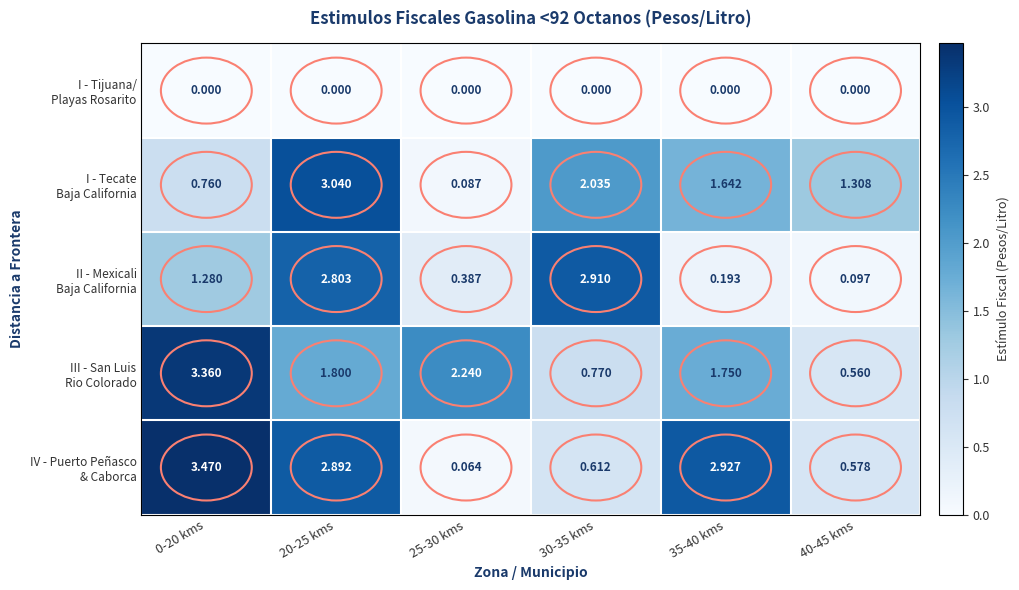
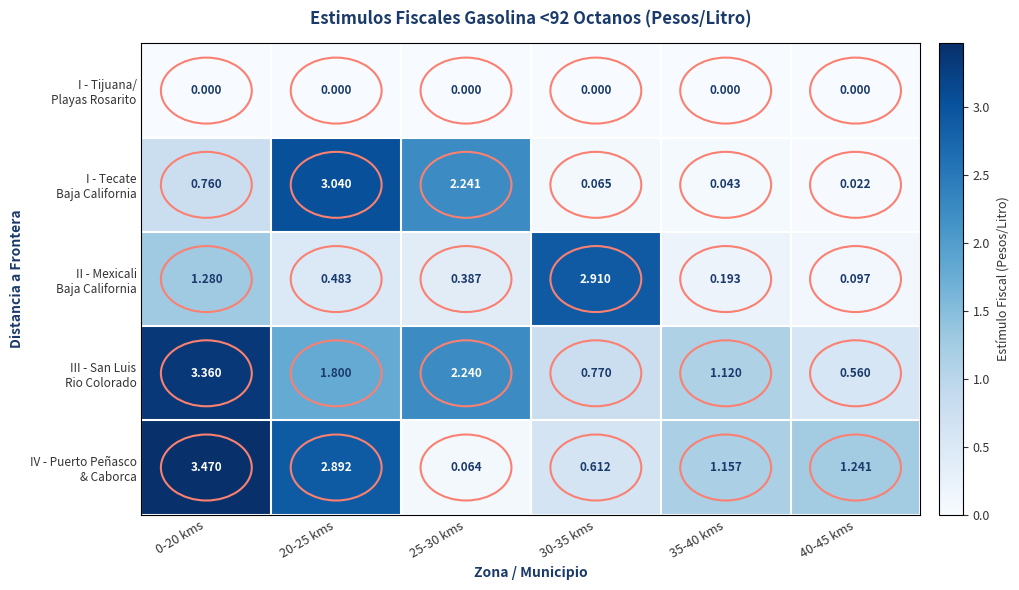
  {
    "I - Tijuana/ Playas Rosarito": {
      "0-20 kms": 0.000,
      "20-25 kms": 0.000,
      "25-30 kms": 0.000,
      "30-35 kms": 0.000,
      "35-40 kms": 0.000,
      "40-45 kms": 0.000
    },
    "I - Tecate Baja California": {
      "0-20 kms": 0.760,
      "20-25 kms": 3.040,
-     "25-30 kms": 0.087,
-     "30-35 kms": 2.035,
-     "35-40 kms": 1.642,
-     "40-45 kms": 1.308
+     "25-30 kms": 2.241,
+     "30-35 kms": 0.065,
+     "35-40 kms": 0.043,
+     "40-45 kms": 0.022
    },
    "II - Mexicali Baja California": {
      "0-20 kms": 1.280,
-     "20-25 kms": 2.803,
+     "20-25 kms": 0.483,
      "25-30 kms": 0.387,
      "30-35 kms": 2.910,
      "35-40 kms": 0.193,
      "40-45 kms": 0.097
    },
    "III - San Luis Rio Colorado": {
      "0-20 kms": 3.360,
      "20-25 kms": 1.800,
      "25-30 kms": 2.240,
      "30-35 kms": 0.770,
-     "35-40 kms": 1.750,
+     "35-40 kms": 1.120,
      "40-45 kms": 0.560
    },
    "IV - Puerto Peñasco & Caborca": {
      "0-20 kms": 3.470,
      "20-25 kms": 2.892,
      "25-30 kms": 0.064,
      "30-35 kms": 0.612,
-     "35-40 kms": 2.927,
-     "40-45 kms": 0.578
+     "35-40 kms": 1.157,
+     "40-45 kms": 1.241
    }
  }
